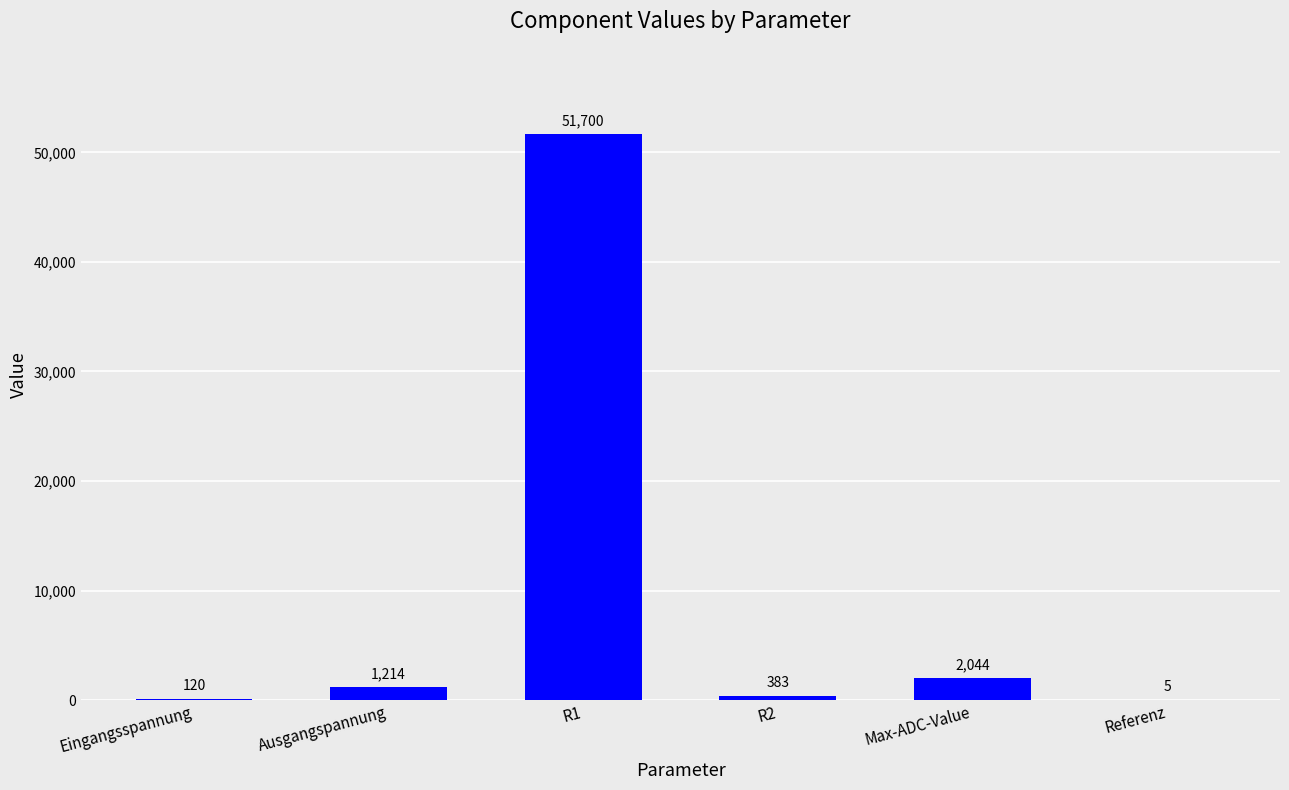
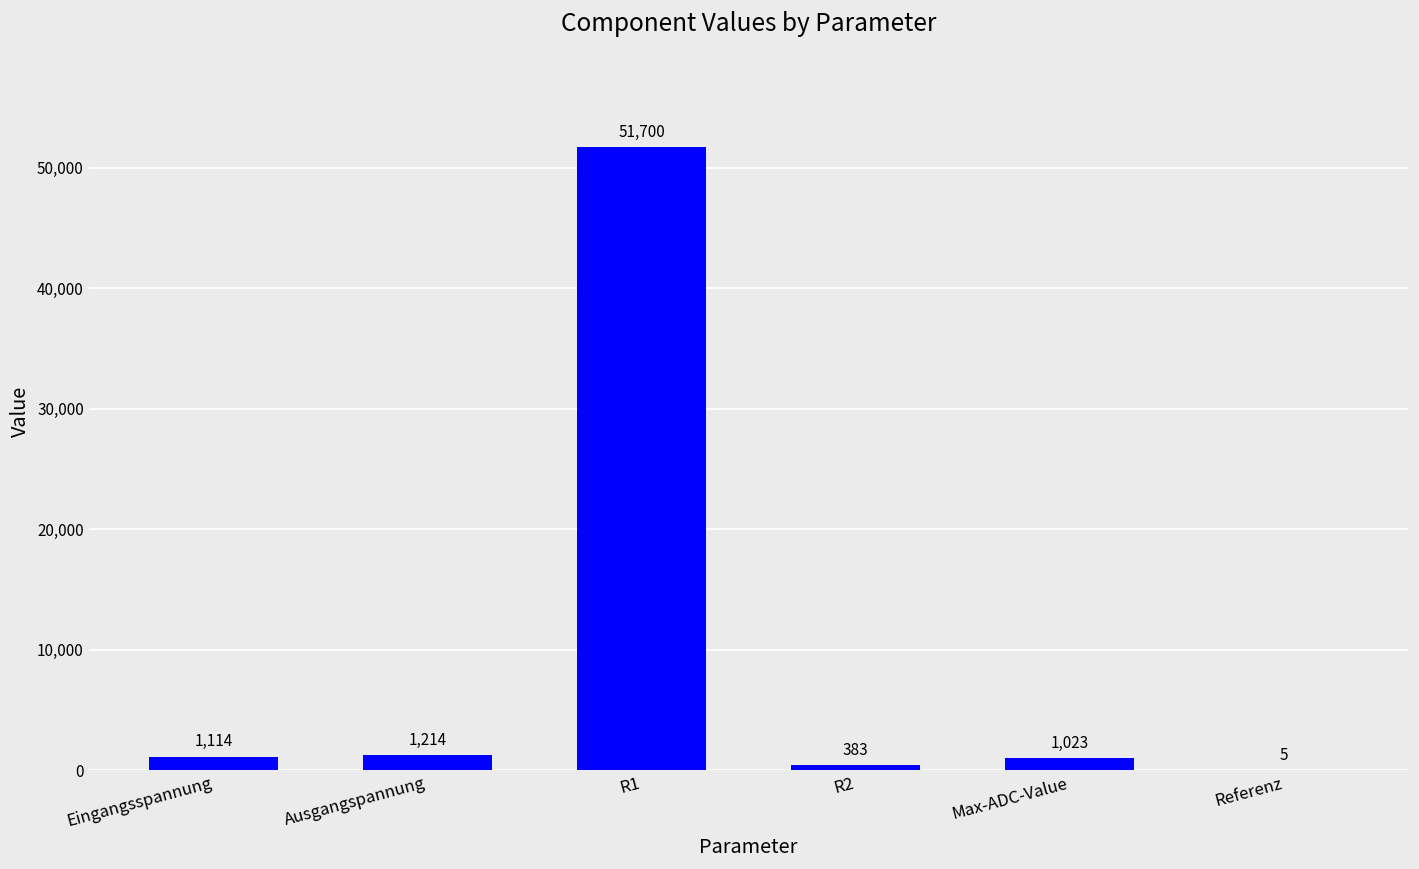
  {
-   "Eingangsspannung": "120",
+   "Eingangsspannung": "1,114",
    "Ausgangspannung": "1,214",
    "R1": "51,700",
    "R2": "383",
-   "Max-ADC-Value": "2,044",
+   "Max-ADC-Value": "1,023",
    "Referenz": "5"
  }
